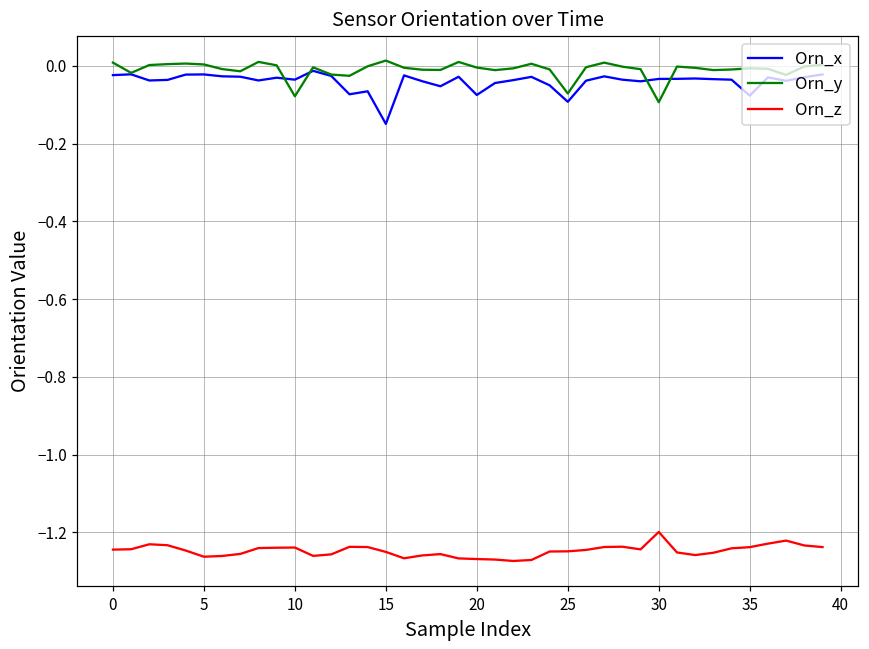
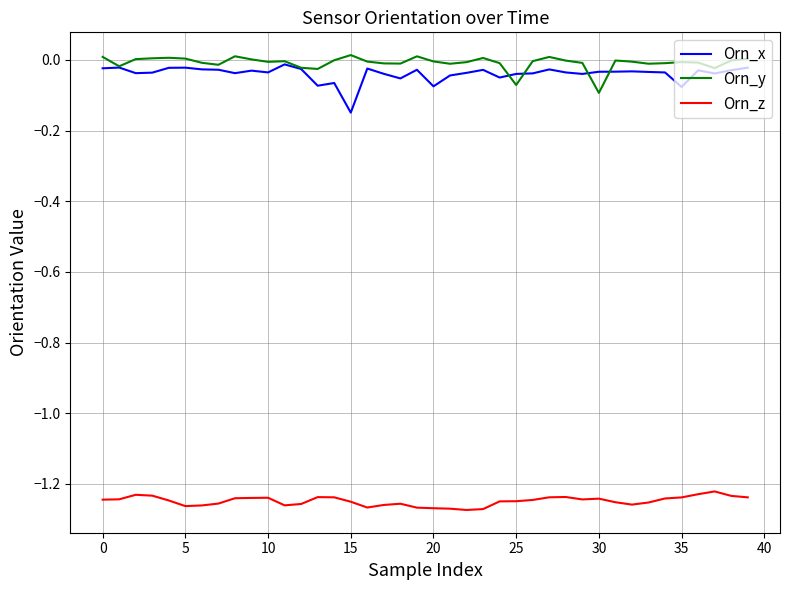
  {
    "Orn_x": {
      "0": -0.02,
      "5": -0.02,
      "10": -0.04,
      "15": -0.15,
      "20": -0.08,
-     "25": -0.09,
+     "25": -0.04,
      "30": -0.03
    },
    "Orn_y": {
      "0": 0.01,
      "5": 0.00,
-     "10": -0.08,
+     "10": -0.01,
      "15": 0.01,
      "20": 0.00,
      "25": -0.07,
      "30": -0.09
    },
    "Orn_z": {
      "0": -1.24,
      "5": -1.26,
      "10": -1.24,
      "15": -1.25,
      "20": -1.27,
      "25": -1.25,
-     "30": -1.20,
+     "30": -1.24,
      "35": -1.24
    }
  }
